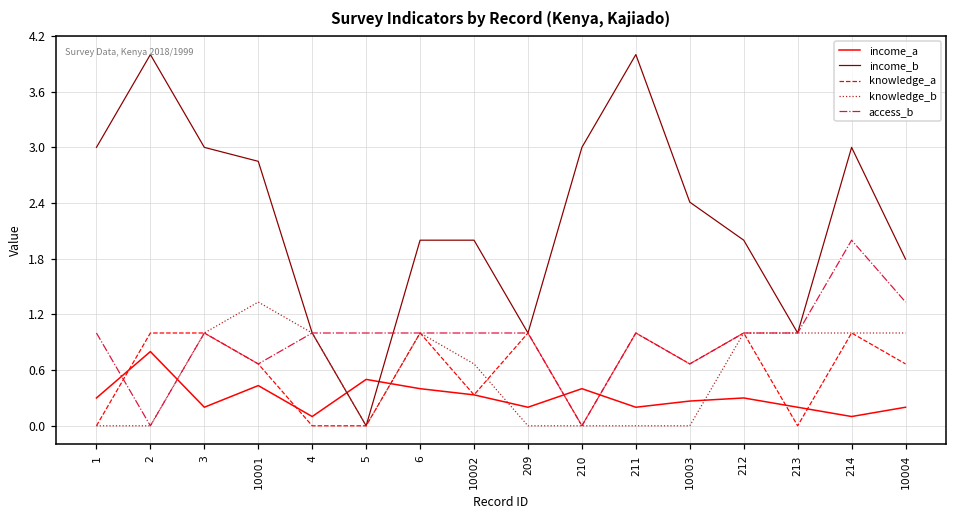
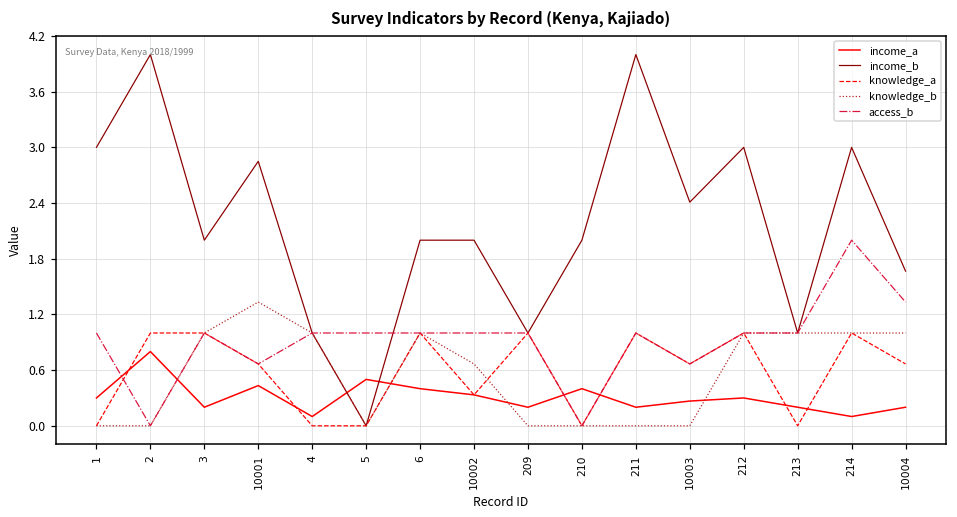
  {
    "income_b": {
      "1": 3.0,
-     "3": 3,
+     "3": 2,
      "10001": 2.8,
      "6": 2.0,
      "10002": 2.0,
-     "210": 3,
+     "210": 2,
      "211": 4.0,
      "10003": 2.4,
-     "212": 2,
+     "212": 3,
      "214": 3.0,
-     "10004": 1.8
+     "10004": 1.7
    }
  }
